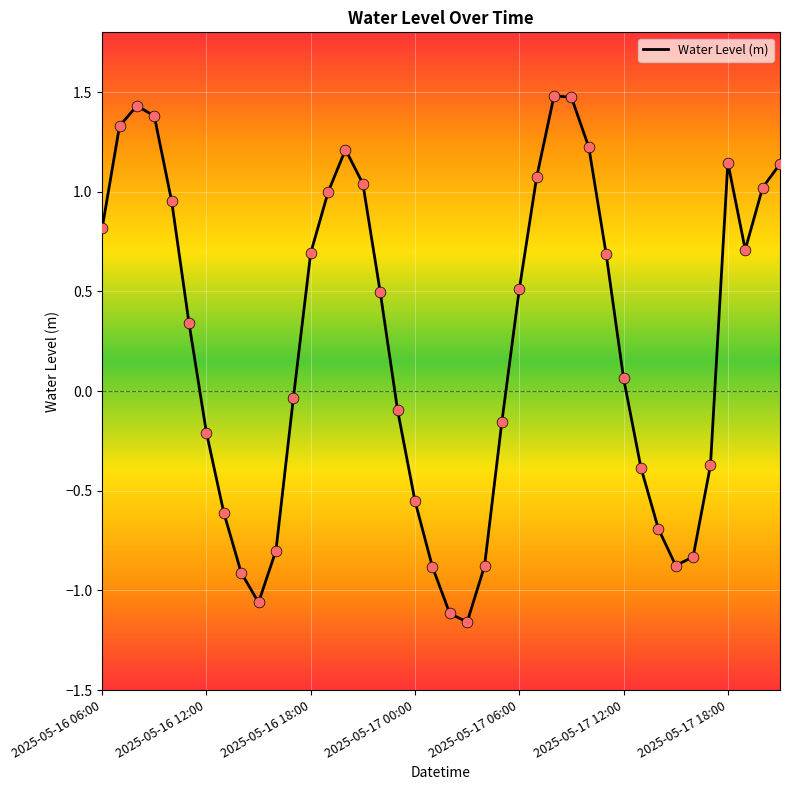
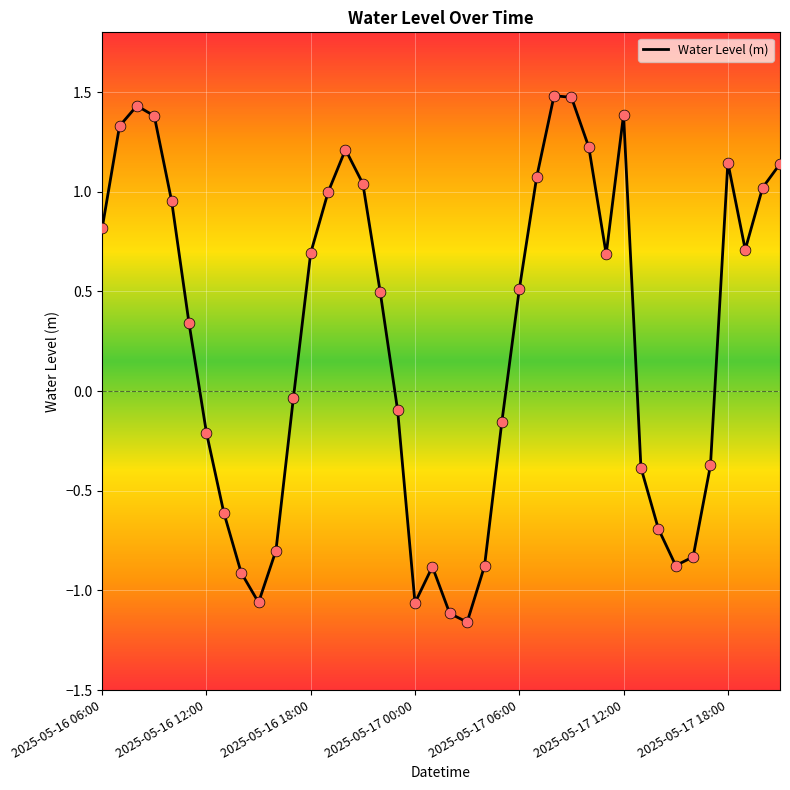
  {
    "2025-05-16 06:00": 0.82,
    "2025-05-16 12:00": -0.21,
    "2025-05-16 18:00": 0.69,
-   "2025-05-17 00:00": -0.55,
+   "2025-05-17 00:00": -1.06,
    "2025-05-17 06:00": 0.51,
-   "2025-05-17 12:00": 0.06,
+   "2025-05-17 12:00": 1.39,
    "2025-05-17 18:00": 1.15
  }
